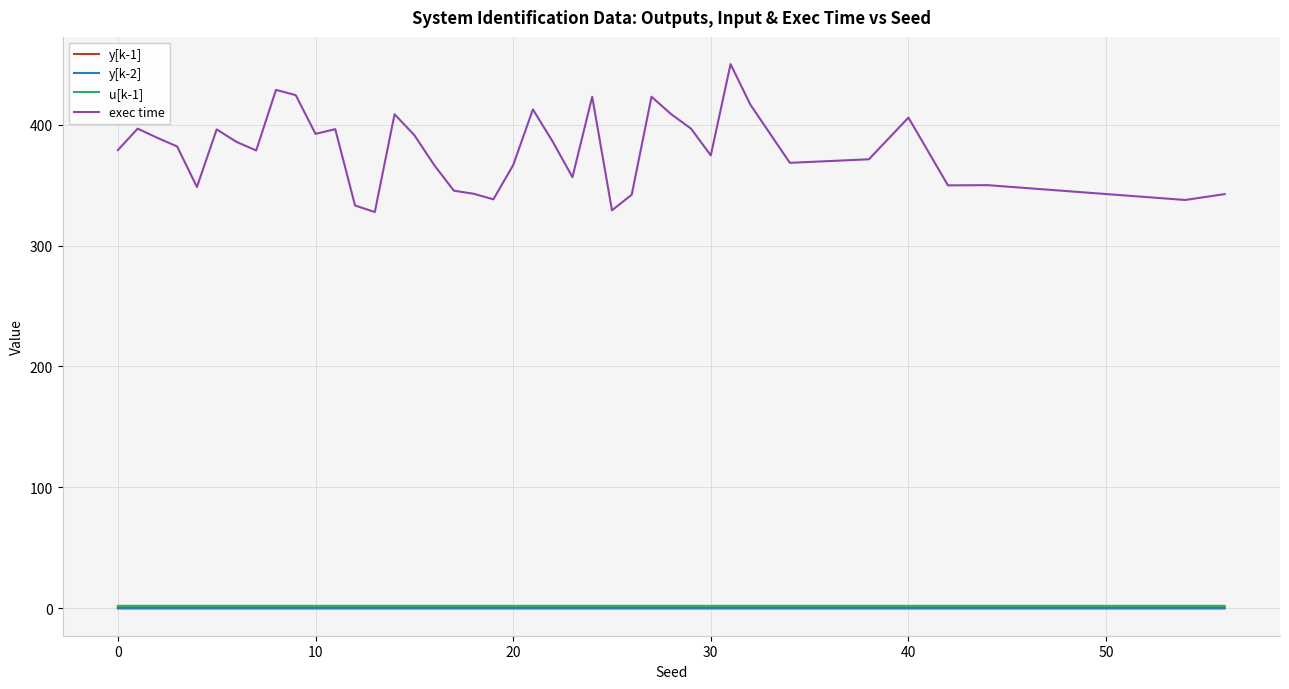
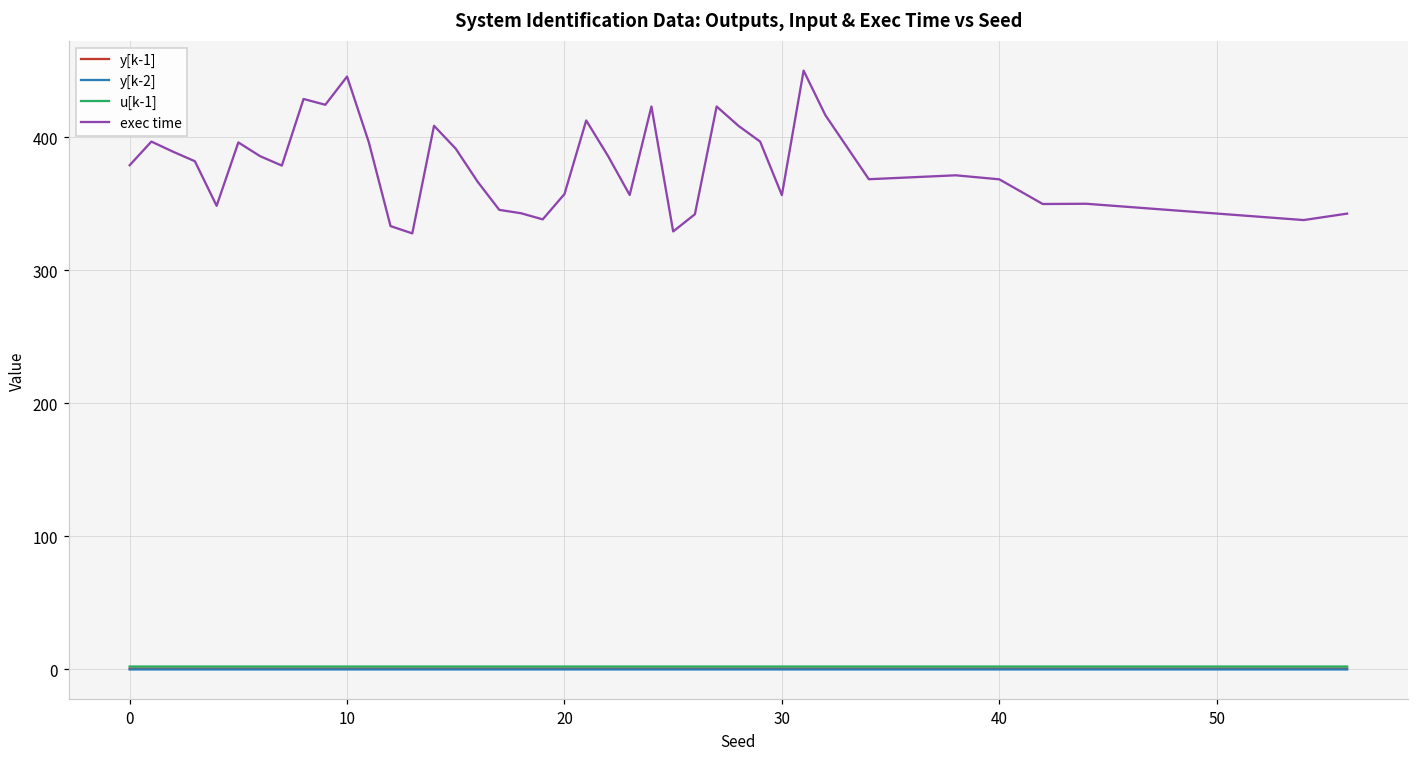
  {
    "exec time": {
      "0": 379,
-     "10": 392,
-     "20": 367,
-     "30": 375,
-     "40": 406
+     "10": 446,
+     "20": 357,
+     "30": 356,
+     "40": 368
    }
  }
